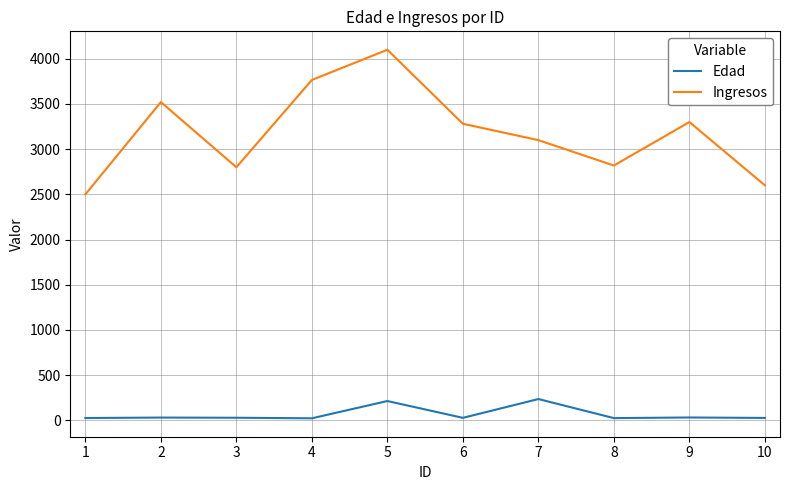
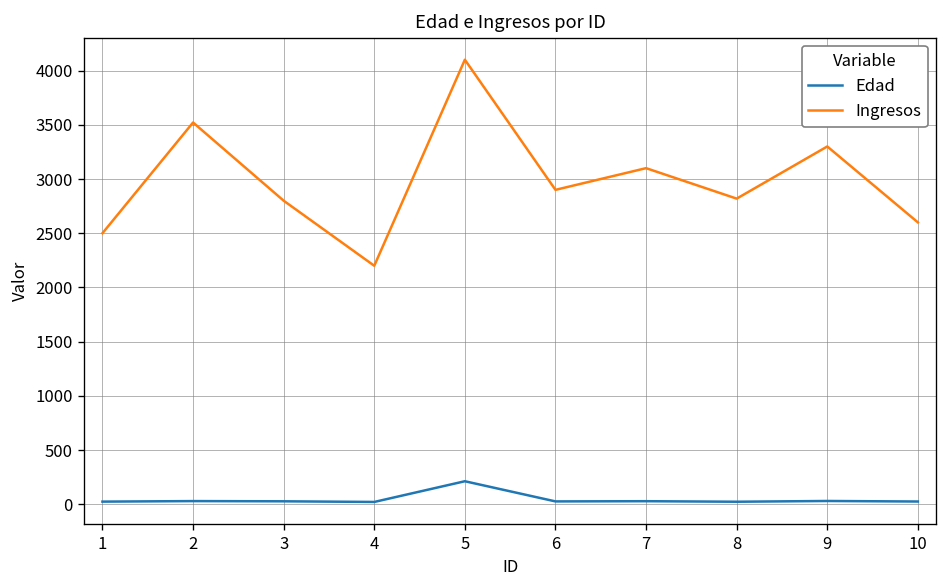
  {
    "Edad": {
      "1": 0,
      "2": 0,
      "3": 0,
      "4": 0,
      "5": 200,
      "6": 0,
-     "7": 200,
+     "7": 0,
      "8": 0,
      "9": 0,
      "10": 0
    },
    "Ingresos": {
      "1": 2500,
      "2": 3500,
      "3": 2800,
-     "4": 3800,
+     "4": 2200,
      "5": 4100,
-     "6": 3300,
+     "6": 2900,
      "7": 3100,
      "8": 2800,
      "9": 3300,
      "10": 2600
    }
  }
